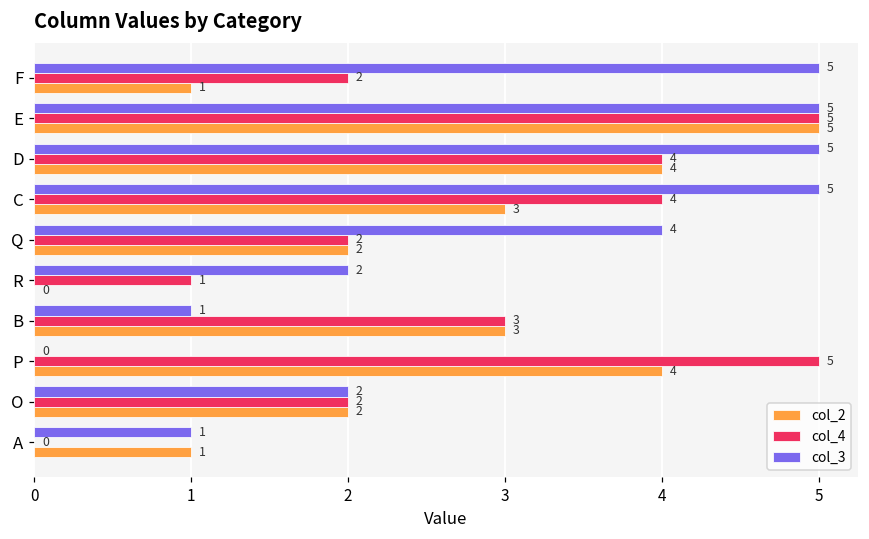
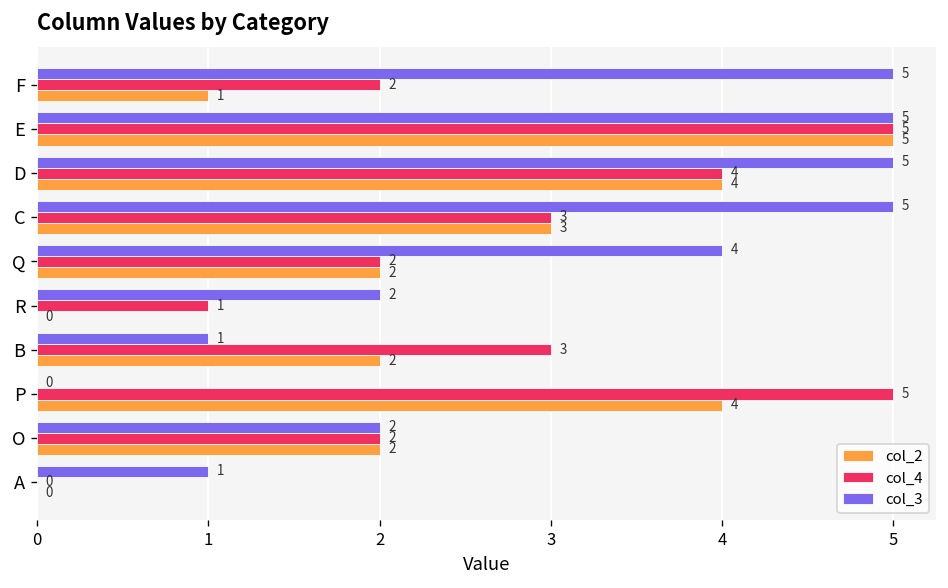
  {
    "col_2": {
      "F": 1,
      "E": 5,
      "D": 4,
      "C": 3,
      "Q": 2,
      "R": 0,
-     "B": 3,
+     "B": 2,
      "P": 4,
      "O": 2,
-     "A": 1
+     "A": 0
    },
    "col_4": {
      "F": 2,
      "E": 5,
      "D": 4,
-     "C": 4,
+     "C": 3,
      "Q": 2,
      "R": 1,
      "B": 3,
      "P": 5,
      "O": 2,
      "A": 0
    },
    "col_3": {
      "F": 5,
      "E": 5,
      "D": 5,
      "C": 5,
      "Q": 4,
      "R": 2,
      "B": 1,
      "P": 0,
      "O": 2,
      "A": 1
    }
  }
